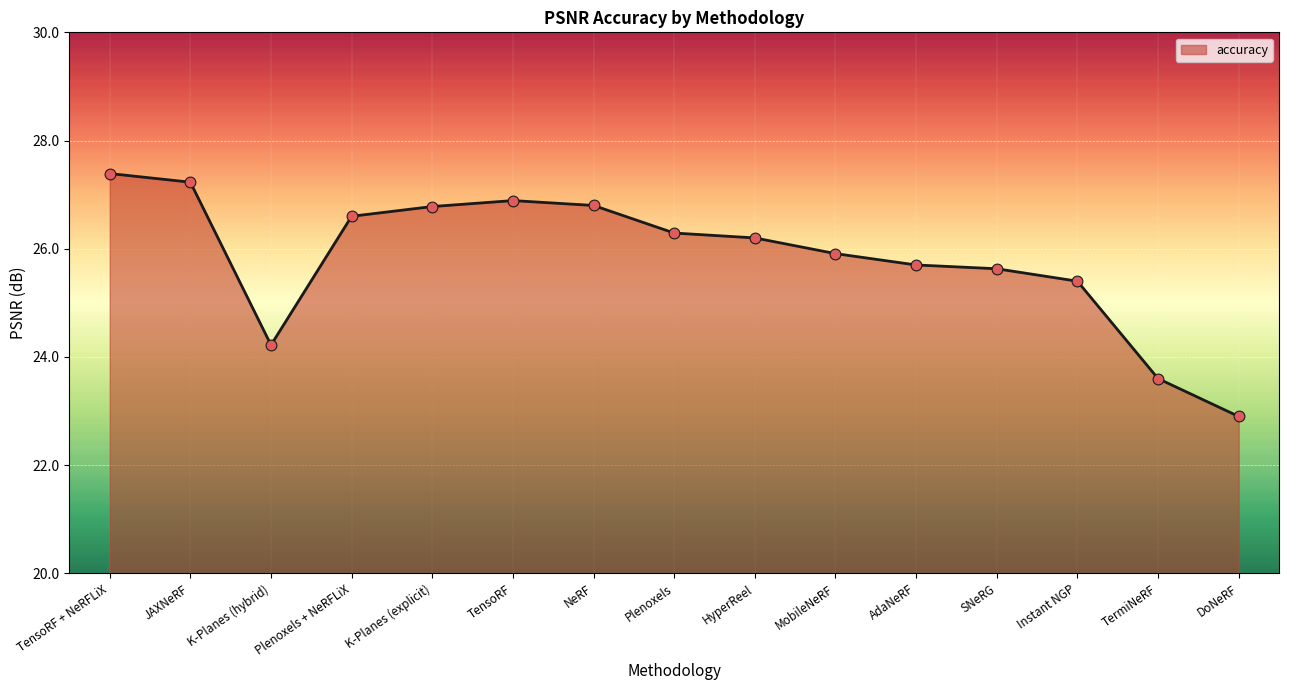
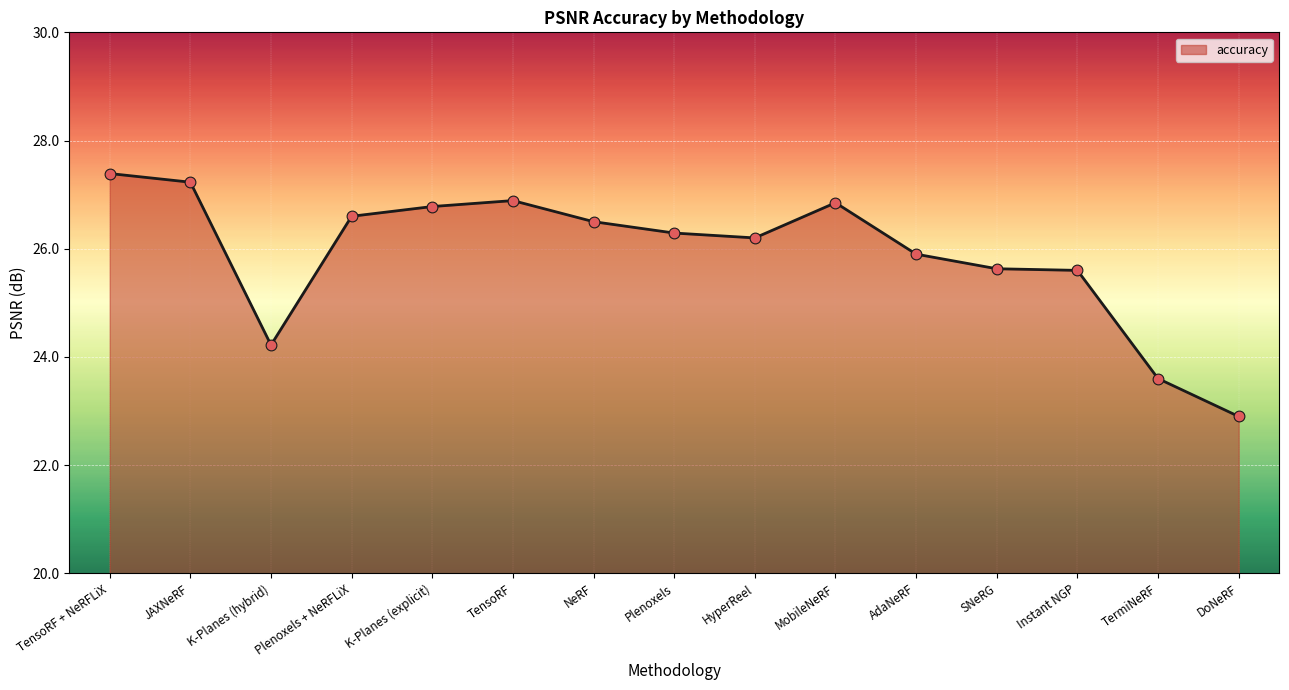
  {
    "TensoRF + NeRFLiX": 27.4,
    "JAXNeRF": 27.2,
    "K-Planes (hybrid)": 24.2,
    "Plenoxels + NeRFLiX": 26.6,
    "K-Planes (explicit)": 26.8,
    "TensoRF": 26.9,
-   "NeRF": 26.8,
+   "NeRF": 26.5,
    "Plenoxels": 26.3,
    "HyperReel": 26.2,
-   "MobileNeRF": 25.9,
-   "AdaNeRF": 25.7,
+   "MobileNeRF": 26.9,
+   "AdaNeRF": 25.9,
    "SNeRG": 25.6,
-   "Instant NGP": 25.4,
+   "Instant NGP": 25.6,
    "TermiNeRF": 23.6,
    "DoNeRF": 22.9
  }
